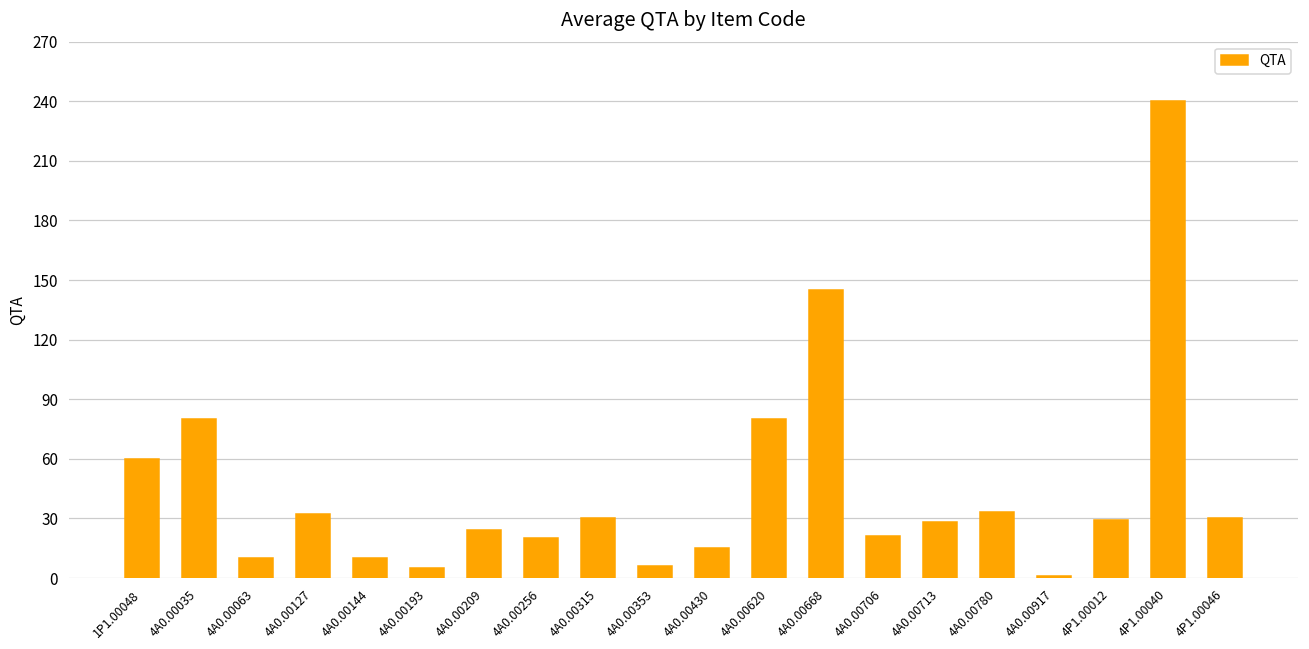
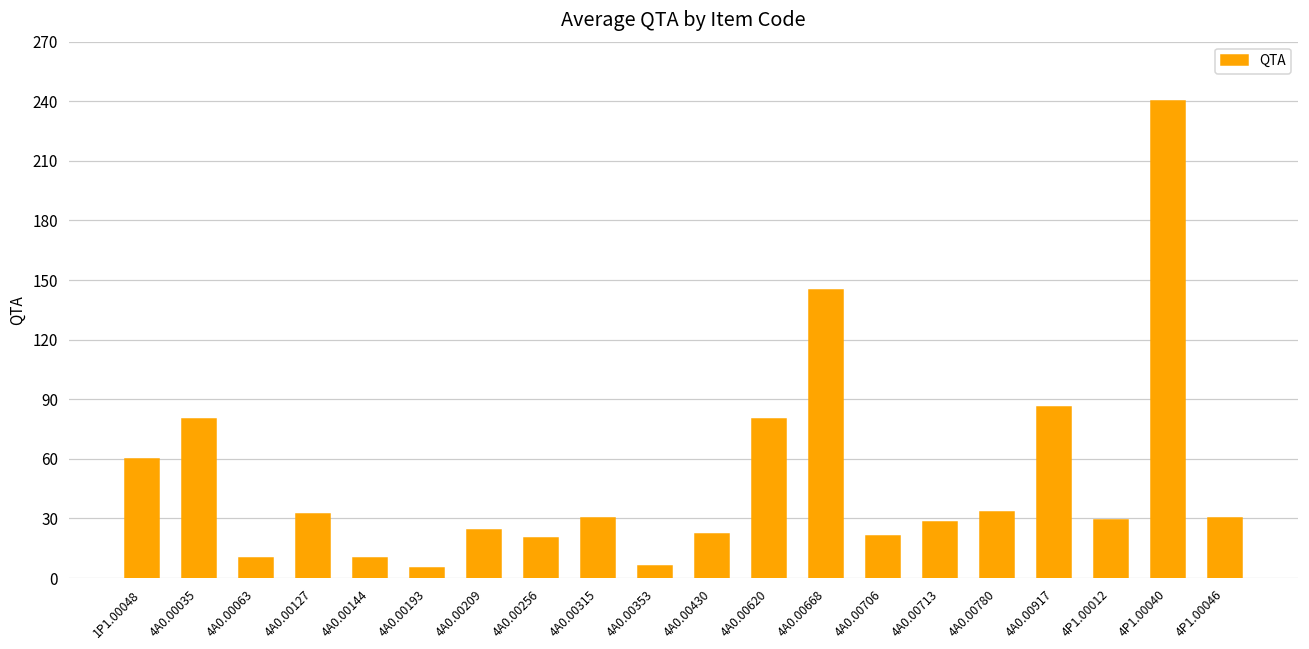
  {
    "1P1.00048": 60,
    "4A0.00035": 80,
    "4A0.00063": 10,
    "4A0.00127": 32,
    "4A0.00144": 10,
    "4A0.00193": 5,
    "4A0.00209": 24,
    "4A0.00256": 20,
    "4A0.00315": 30,
    "4A0.00353": 6,
-   "4A0.00430": 15,
+   "4A0.00430": 22,
    "4A0.00620": 80,
    "4A0.00668": 145,
    "4A0.00706": 21,
    "4A0.00713": 28,
    "4A0.00780": 33,
-   "4A0.00917": 1,
+   "4A0.00917": 86,
    "4P1.00012": 29,
    "4P1.00040": 240,
    "4P1.00046": 30
  }
